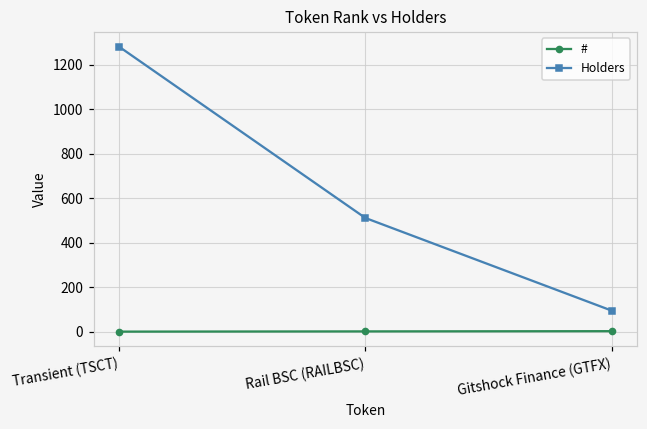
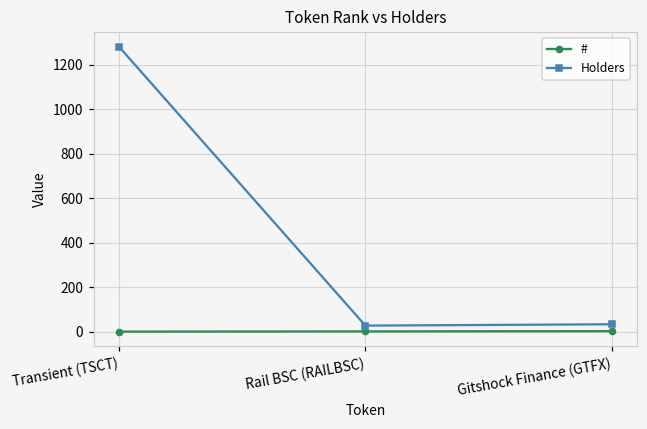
  {
    "#": {
      "Transient (TSCT)": 0,
      "Rail BSC (RAILBSC)": 0,
      "Gitshock Finance (GTFX)": 0
    },
    "Holders": {
      "Transient (TSCT)": 1280,
-     "Rail BSC (RAILBSC)": 510,
-     "Gitshock Finance (GTFX)": 100
+     "Rail BSC (RAILBSC)": 30,
+     "Gitshock Finance (GTFX)": 30
    }
  }
